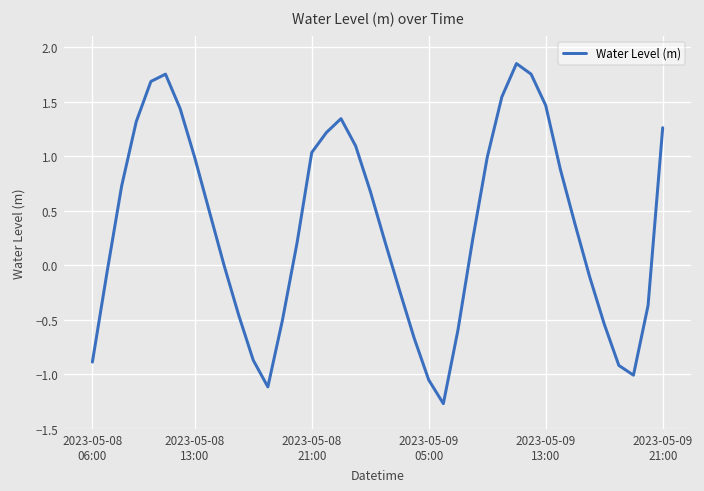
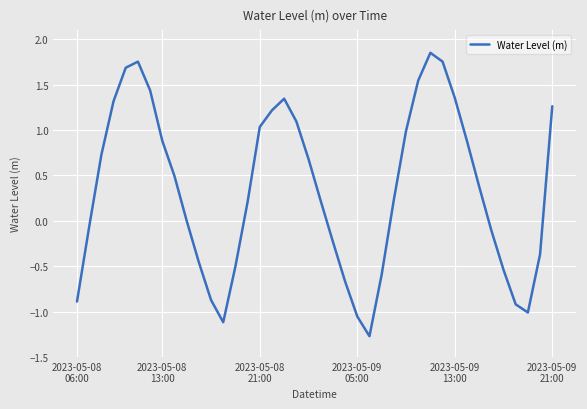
  {
    "2023-05-08 06:00": -0.9,
-   "2023-05-08 13:00": 1.0,
+   "2023-05-08 13:00": 0.9,
    "2023-05-08 21:00": 1.0,
    "2023-05-09 05:00": -1.1,
-   "2023-05-09 13:00": 1.5,
+   "2023-05-09 13:00": 1.4,
    "2023-05-09 21:00": 1.3
  }
